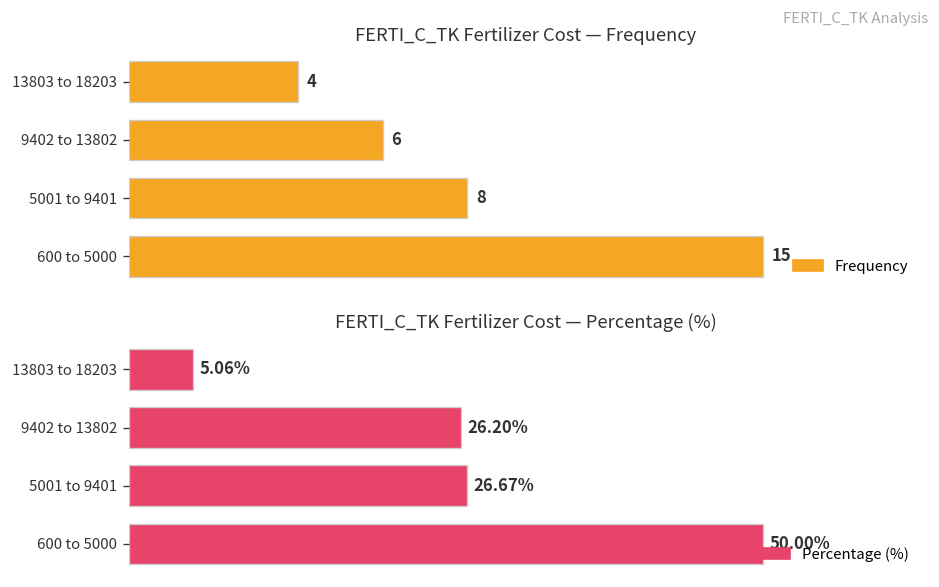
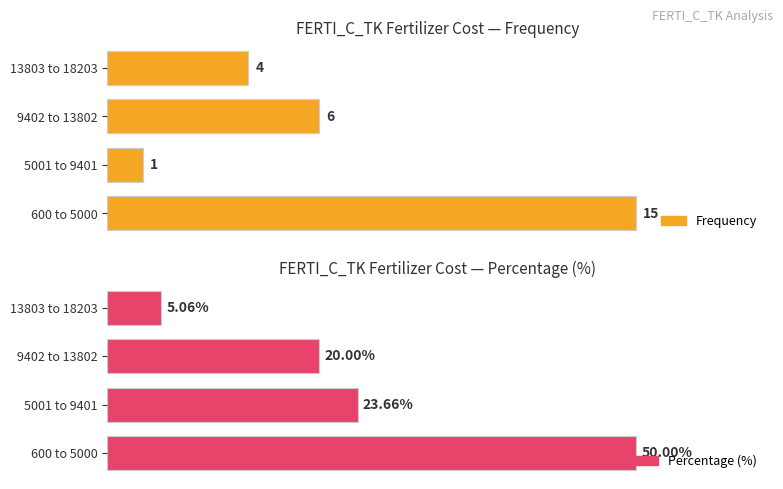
  {
    "FERTI_C_TK Fertilizer Cost — Frequency": {
      "13803 to 18203": "4",
      "9402 to 13802": "6",
-     "5001 to 9401": "8",
+     "5001 to 9401": "1",
      "600 to 5000": "15"
    },
    "FERTI_C_TK Fertilizer Cost — Percentage (%)": {
      "13803 to 18203": "5.06%",
-     "9402 to 13802": "26.20%",
-     "5001 to 9401": "26.67%",
+     "9402 to 13802": "20.00%",
+     "5001 to 9401": "23.66%",
      "600 to 5000": "50.00%"
    }
  }
